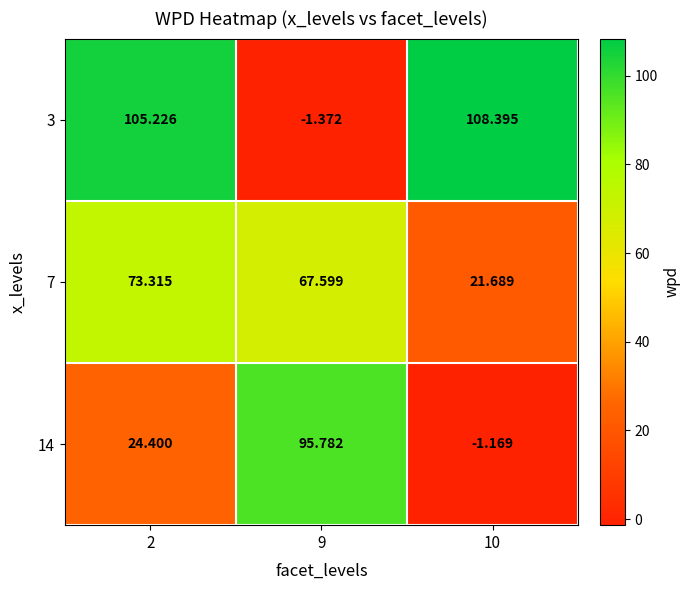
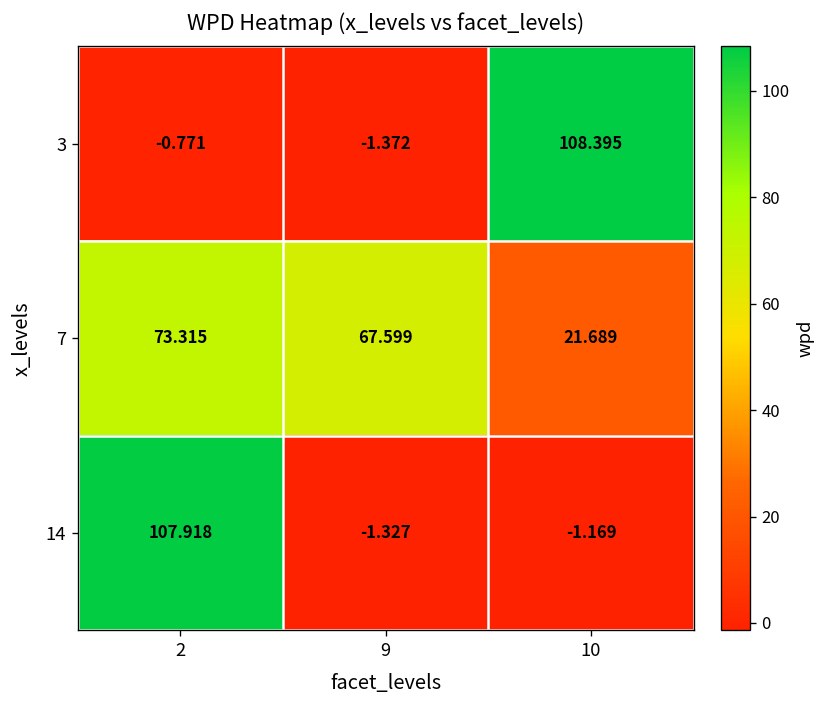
  {
    "3": {
-     "2": 105.226,
+     "2": -0.771,
      "9": -1.372,
      "10": 108.395
    },
    "7": {
      "2": 73.315,
      "9": 67.599,
      "10": 21.689
    },
    "14": {
-     "2": 24.400,
-     "9": 95.782,
+     "2": 107.918,
+     "9": -1.327,
      "10": -1.169
    }
  }
